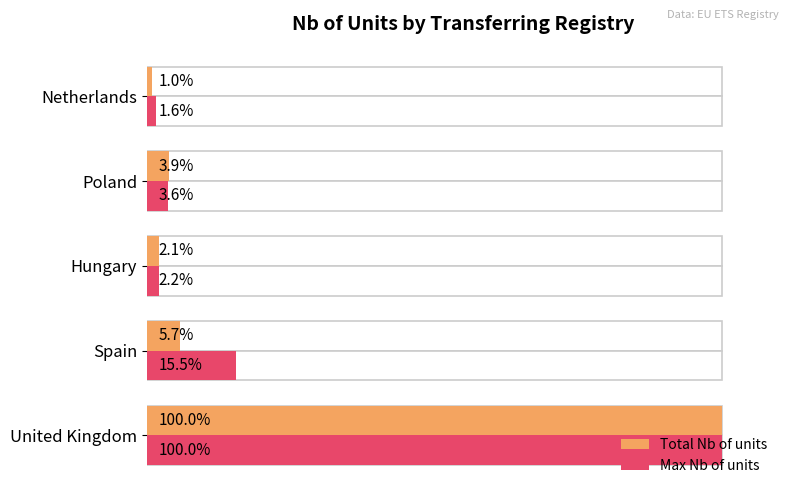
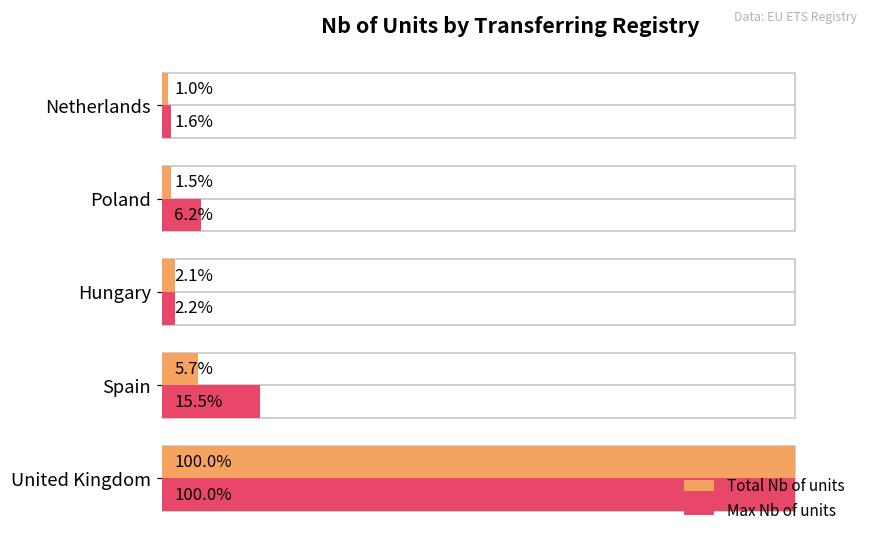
  {
    "Total Nb of units": {
-     "Poland": "3.9%",
+     "Poland": "1.5%",
      "United Kingdom": "100.0%"
    },
    "Max Nb of units": {
-     "Poland": "3.6%",
+     "Poland": "6.2%",
      "United Kingdom": "100.0%"
    }
  }
